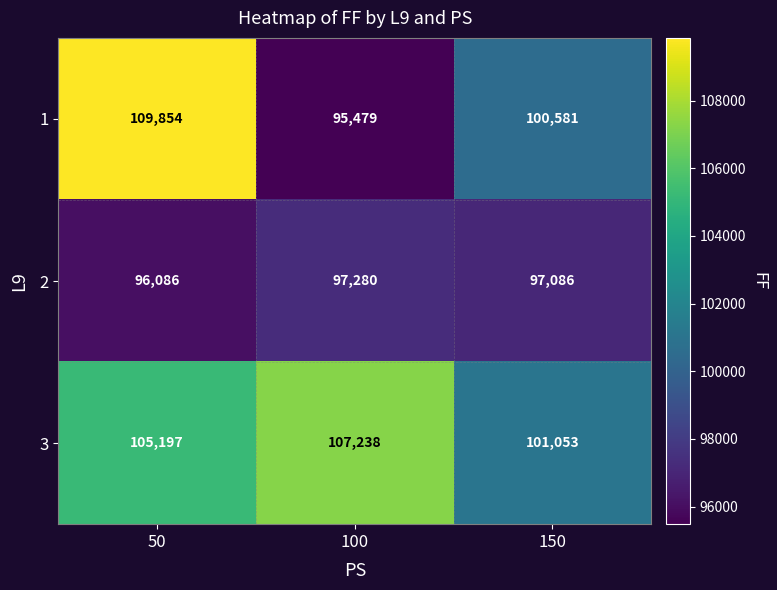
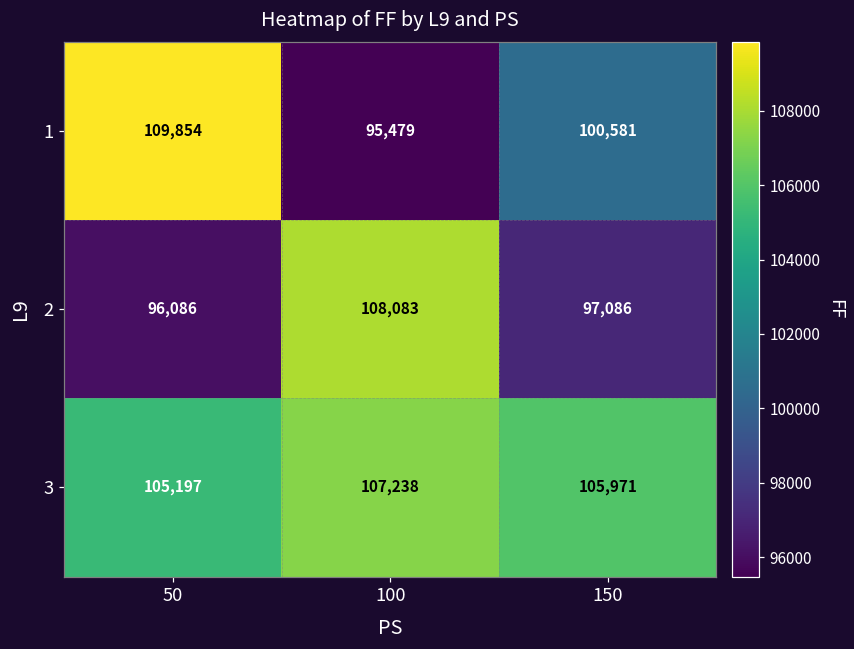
  {
    "1": {
      "50": "109,854",
      "100": "95,479",
      "150": "100,581"
    },
    "2": {
      "50": "96,086",
-     "100": "97,280",
+     "100": "108,083",
      "150": "97,086"
    },
    "3": {
      "50": "105,197",
      "100": "107,238",
-     "150": "101,053"
+     "150": "105,971"
    }
  }
